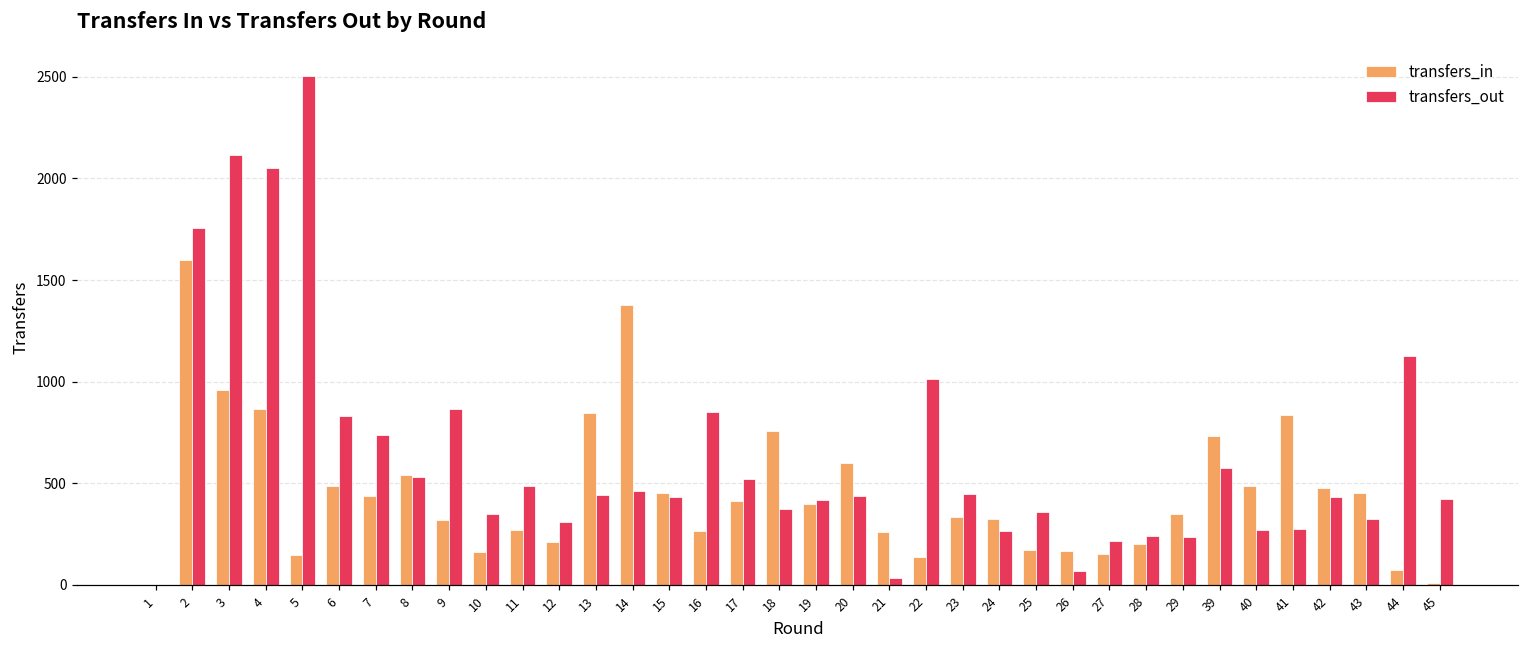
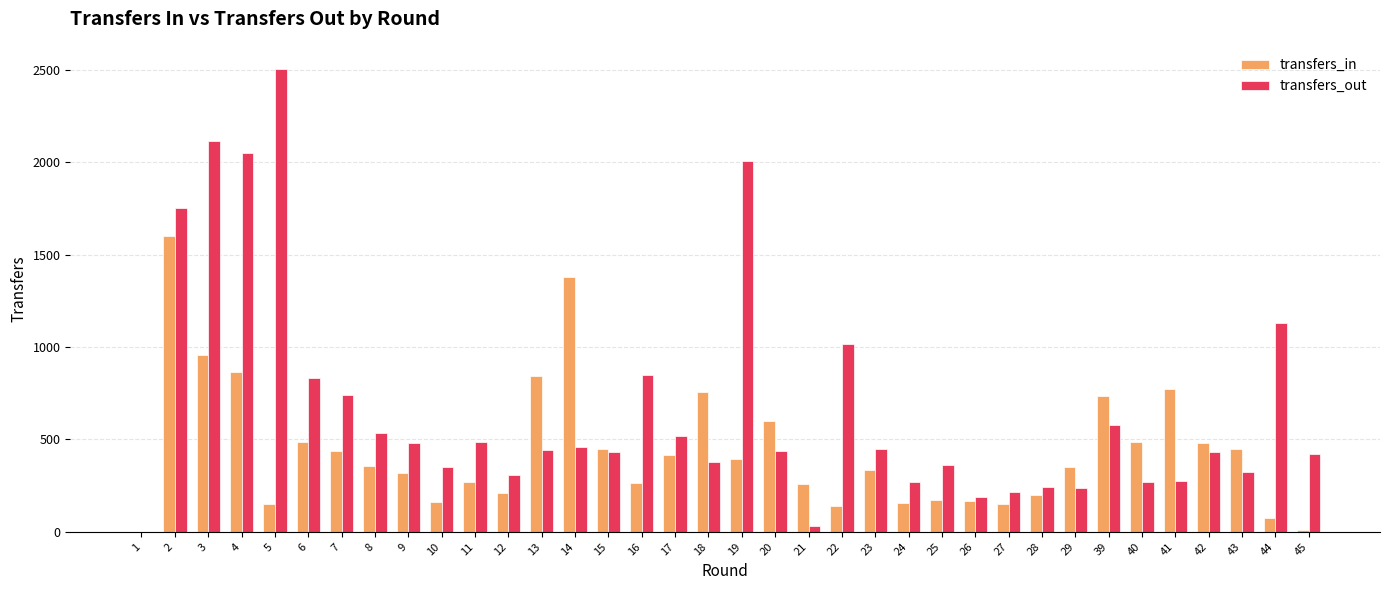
  {
    "transfers_in": {
      "1": 0,
      "2": 1600,
      "3": 960,
      "4": 870,
      "5": 150,
      "6": 490,
      "7": 440,
-     "8": 540,
+     "8": 360,
      "9": 320,
      "10": 160,
      "11": 270,
      "12": 210,
      "13": 840,
      "14": 1380,
      "15": 450,
      "16": 260,
      "17": 410,
      "18": 760,
      "19": 400,
      "20": 600,
      "21": 260,
      "22": 140,
      "23": 330,
-     "24": 330,
+     "24": 160,
      "25": 170,
      "26": 170,
      "27": 150,
      "28": 200,
      "29": 350,
      "39": 730,
      "40": 490,
-     "41": 840,
+     "41": 770,
      "42": 480,
      "43": 450,
      "44": 80
    },
    "transfers_out": {
      "1": 0,
      "2": 1750,
      "3": 2110,
      "4": 2050,
      "5": 2500,
      "6": 830,
      "7": 740,
      "8": 530,
-     "9": 860,
+     "9": 480,
      "10": 350,
      "11": 490,
      "12": 310,
      "13": 450,
      "14": 460,
      "15": 430,
      "16": 850,
      "17": 520,
      "18": 380,
-     "19": 420,
+     "19": 2010,
      "20": 440,
      "21": 30,
      "22": 1020,
      "23": 450,
      "24": 270,
      "25": 360,
-     "26": 70,
+     "26": 190,
      "27": 220,
      "28": 240,
      "29": 240,
      "39": 580,
      "40": 270,
      "41": 280,
      "42": 430,
      "43": 330,
      "44": 1130,
      "45": 420
    }
  }
